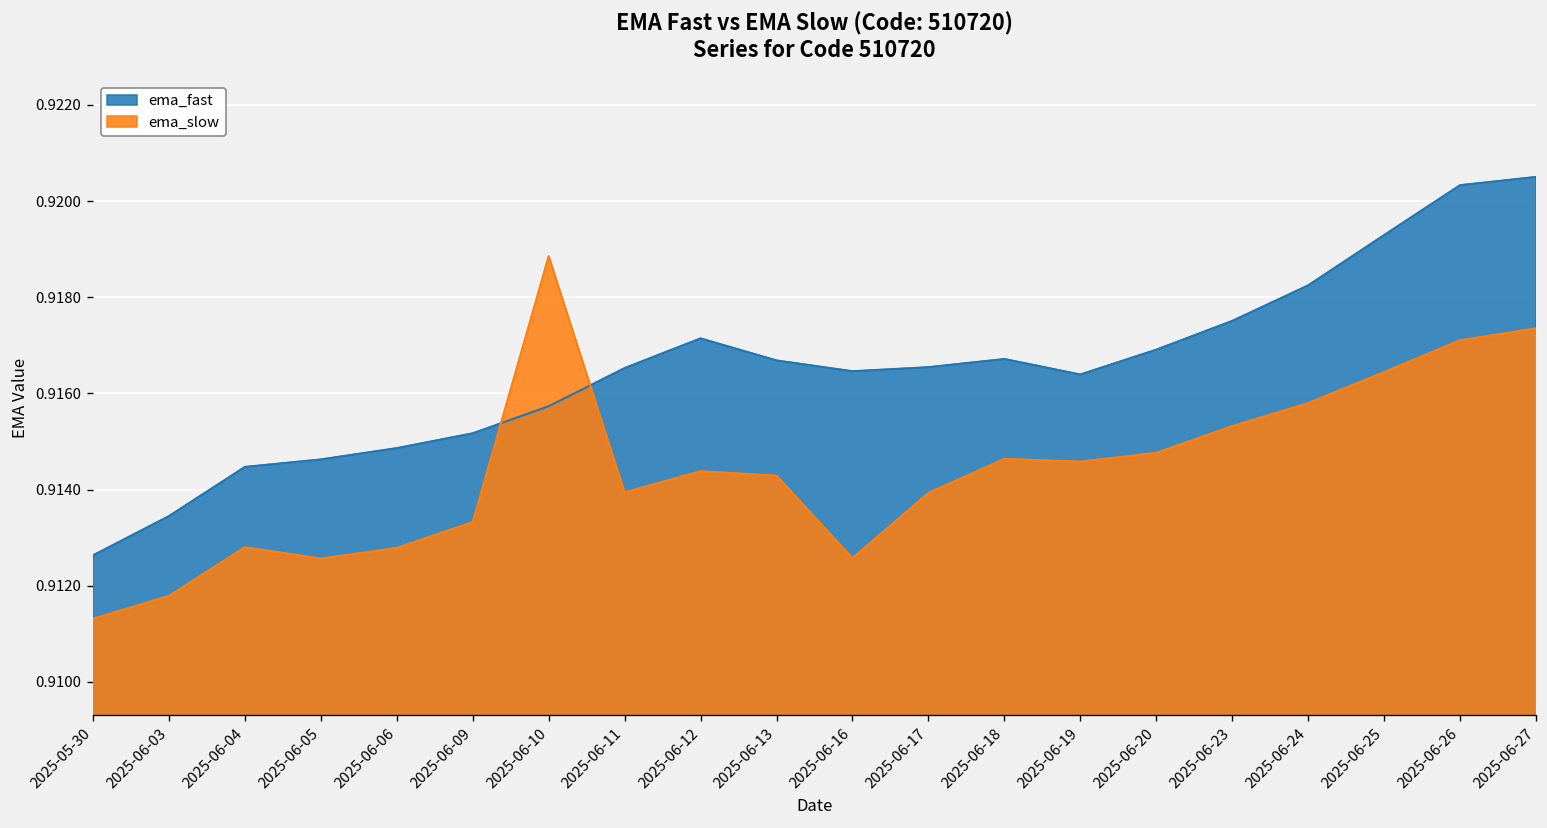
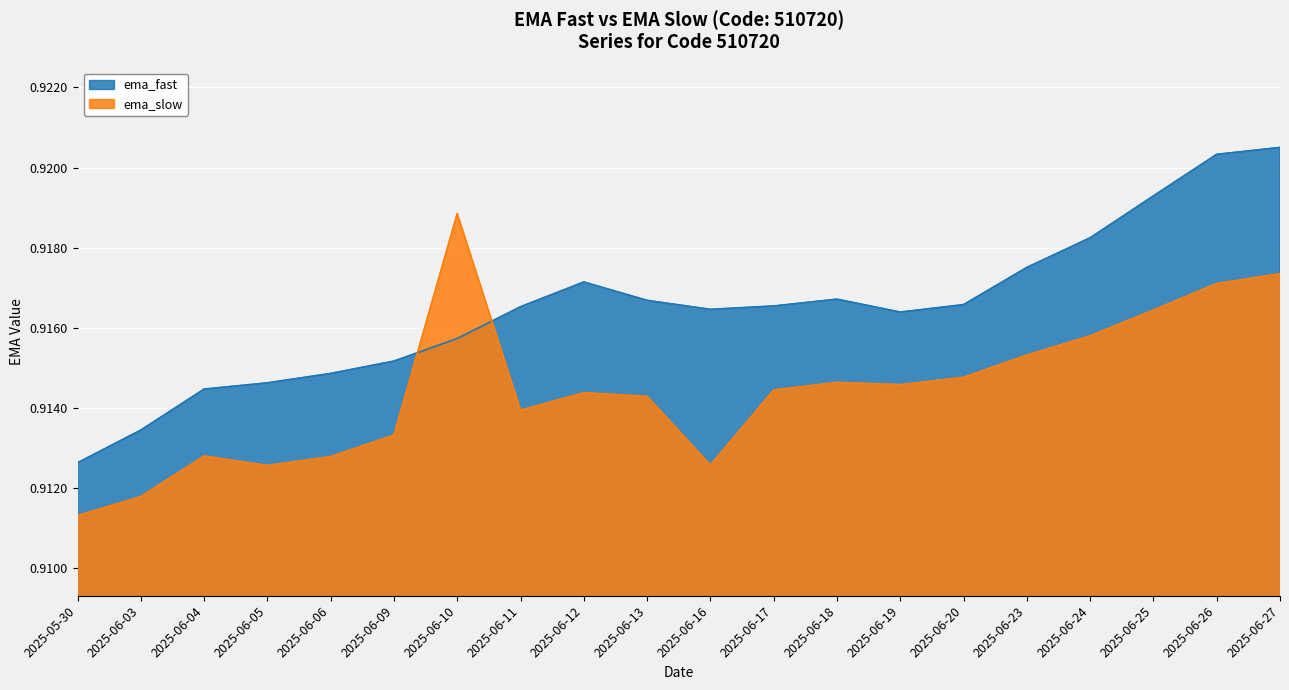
  {
    "ema_fast": {
      "2025-05-30": 0.9126,
      "2025-06-03": 0.9135,
      "2025-06-04": 0.9145,
      "2025-06-05": 0.9146,
      "2025-06-06": 0.9149,
      "2025-06-09": 0.9152,
      "2025-06-10": 0.9157,
      "2025-06-11": 0.9165,
      "2025-06-12": 0.9171,
      "2025-06-13": 0.9167,
      "2025-06-16": 0.9165,
      "2025-06-17": 0.9165,
      "2025-06-18": 0.9167,
      "2025-06-19": 0.9164,
-     "2025-06-20": 0.9169,
+     "2025-06-20": 0.9166,
      "2025-06-23": 0.9175,
      "2025-06-24": 0.9182,
      "2025-06-25": 0.9193,
      "2025-06-26": 0.9203,
      "2025-06-27": 0.9205
    },
    "ema_slow": {
      "2025-05-30": 0.9113,
      "2025-06-03": 0.9118,
      "2025-06-04": 0.9128,
      "2025-06-05": 0.9126,
      "2025-06-06": 0.9128,
      "2025-06-09": 0.9133,
      "2025-06-10": 0.9189,
      "2025-06-11": 0.9139,
      "2025-06-12": 0.9144,
      "2025-06-13": 0.9143,
      "2025-06-16": 0.9126,
-     "2025-06-17": 0.9139,
+     "2025-06-17": 0.9144,
      "2025-06-18": 0.9146,
      "2025-06-19": 0.9146,
      "2025-06-20": 0.9148,
      "2025-06-23": 0.9153,
      "2025-06-24": 0.9158,
      "2025-06-25": 0.9164,
      "2025-06-26": 0.9171,
      "2025-06-27": 0.9174
    }
  }
